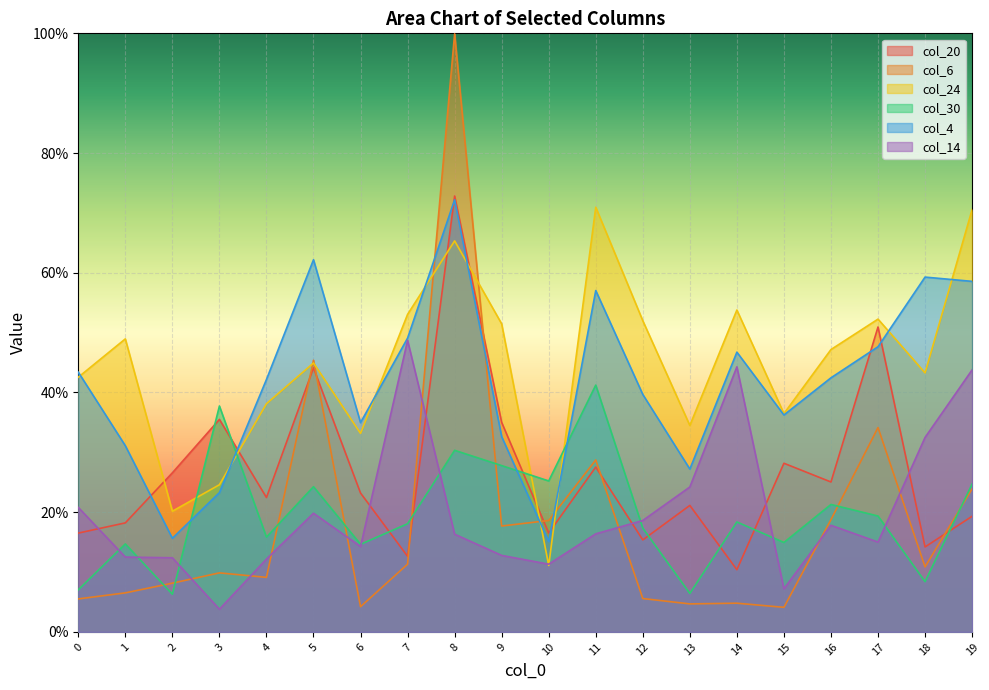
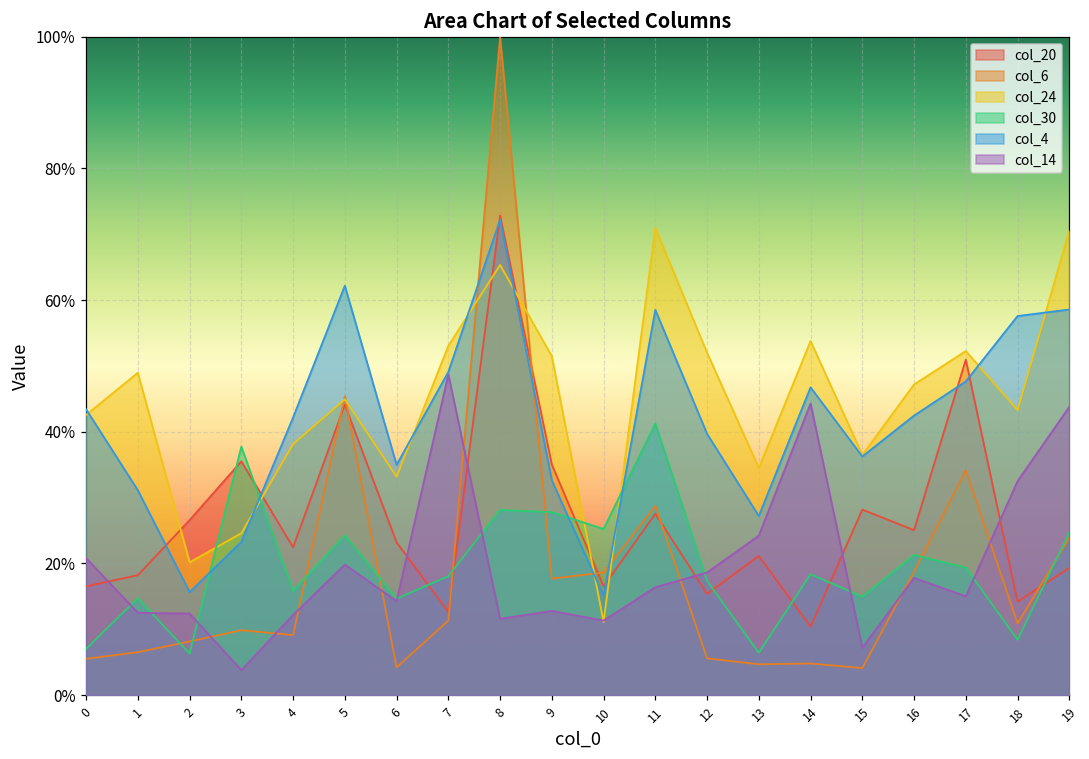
  {
    "col_30": {
      "0": "7%",
      "1": "15%",
      "2": "6%",
      "3": "38%",
      "4": "16%",
      "5": "24%",
      "7": "18%",
-     "8": "30%",
+     "8": "28%",
      "9": "28%",
      "10": "25%",
      "11": "41%",
      "12": "17%",
      "13": "6%",
      "14": "18%",
      "15": "15%",
      "16": "21%",
      "17": "19%",
      "18": "8%",
      "19": "25%"
    },
    "col_4": {
      "0": "43%",
      "1": "31%",
      "2": "16%",
      "3": "23%",
      "4": "42%",
      "5": "62%",
      "6": "35%",
      "8": "72%",
      "9": "33%",
      "10": "15%",
-     "11": "57%",
+     "11": "59%",
      "12": "40%",
      "13": "27%",
      "14": "47%",
      "16": "42%",
      "17": "48%",
-     "18": "59%",
+     "18": "58%",
      "19": "59%"
    },
    "col_14": {
      "0": "21%",
      "1": "13%",
      "2": "12%",
      "3": "4%",
      "4": "12%",
      "5": "20%",
-     "8": "16%",
+     "8": "12%",
      "9": "13%",
      "11": "16%",
      "12": "19%",
      "13": "24%",
      "14": "44%",
      "15": "7%",
      "16": "18%",
      "17": "15%",
      "18": "32%",
      "19": "44%"
    }
  }
